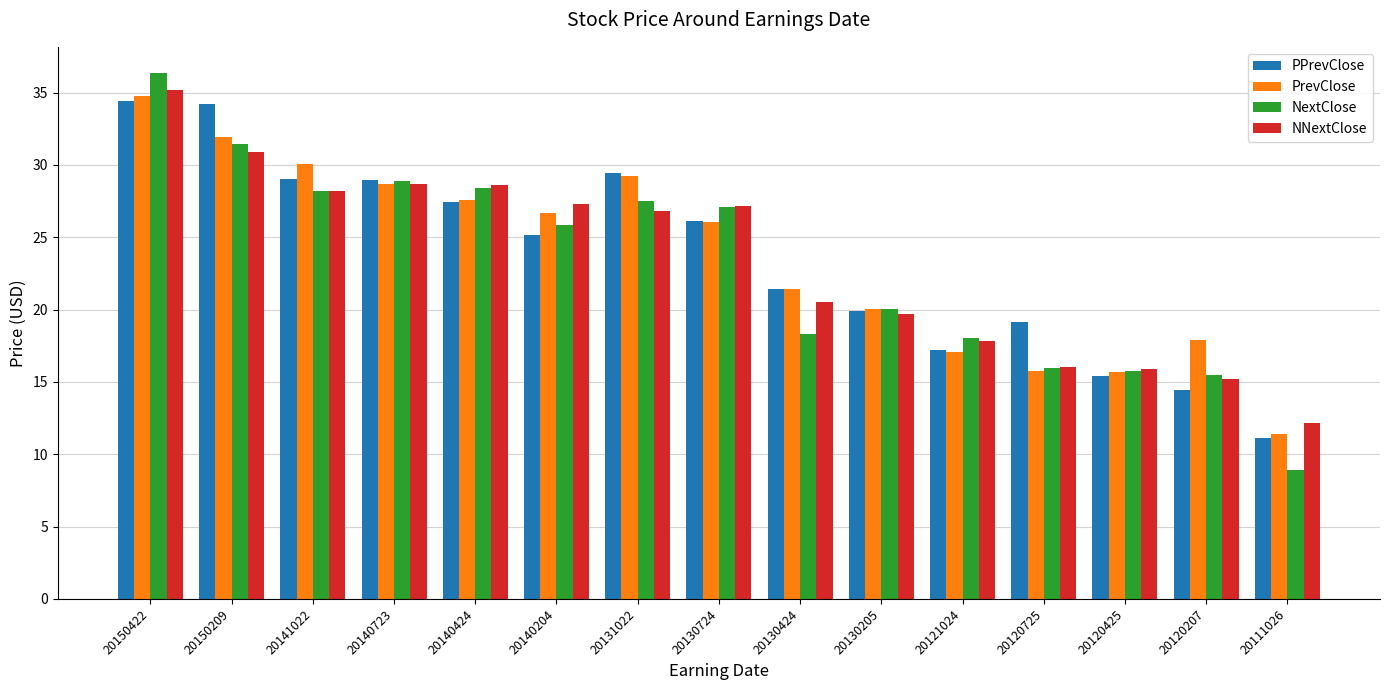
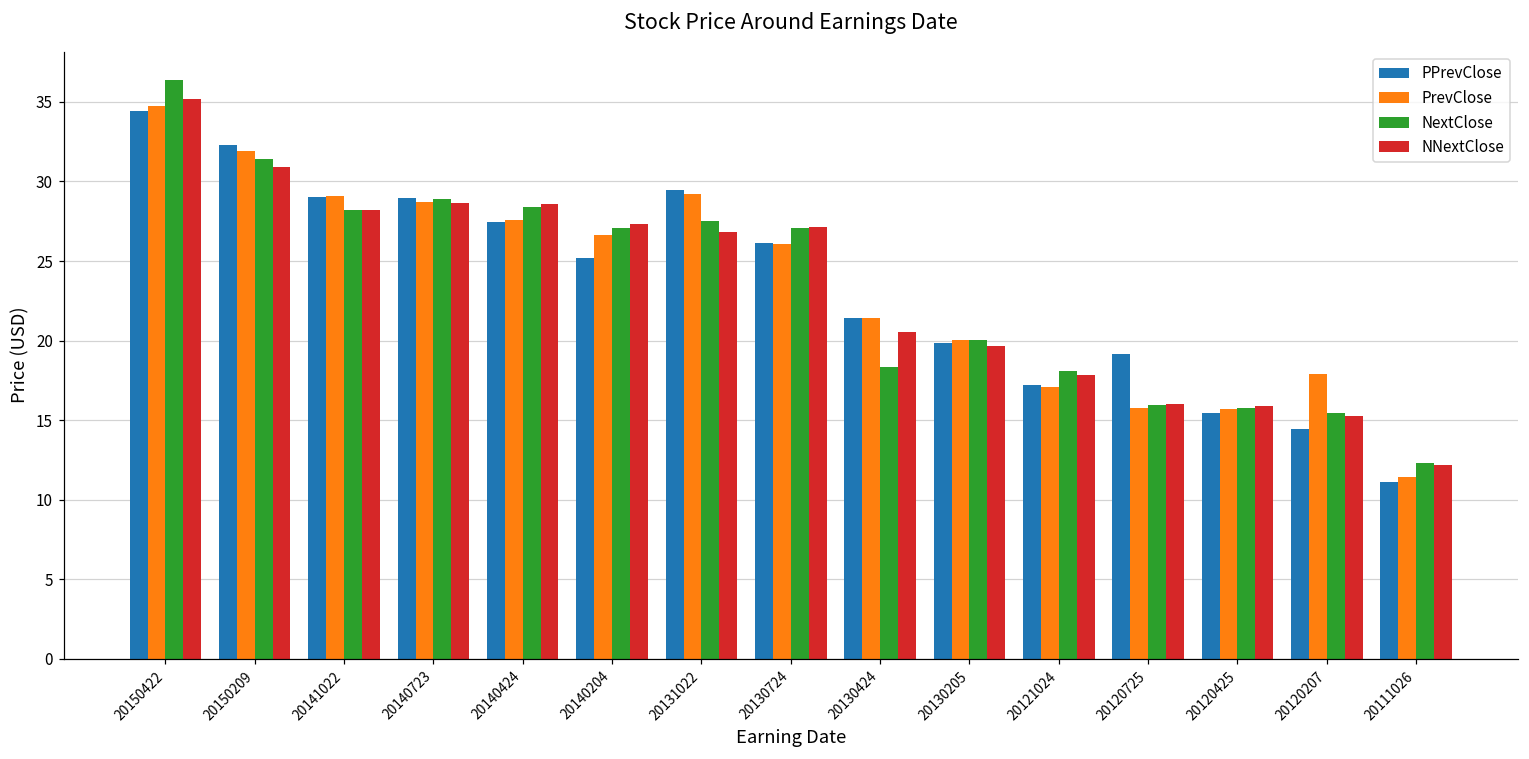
  {
    "PPrevClose": {
      "20150422": 34.4,
-     "20150209": 34.2,
+     "20150209": 32.3,
      "20141022": 29.0,
      "20140723": 28.9,
      "20140424": 27.4,
      "20140204": 25.2,
      "20131022": 29.5,
      "20130724": 26.2,
      "20130424": 21.4,
      "20130205": 19.9,
      "20121024": 17.2,
      "20120725": 19.2,
      "20120425": 15.4,
      "20120207": 14.5,
      "20111026": 11.1
    },
    "PrevClose": {
      "20150422": 34.7,
      "20150209": 31.9,
-     "20141022": 30.1,
+     "20141022": 29.1,
      "20140723": 28.7,
      "20140424": 27.6,
      "20140204": 26.7,
      "20131022": 29.2,
      "20130724": 26.1,
      "20130424": 21.4,
      "20130205": 20.0,
      "20121024": 17.1,
      "20120725": 15.8,
      "20120425": 15.7,
      "20120207": 17.9,
      "20111026": 11.4
    },
    "NextClose": {
      "20150422": 36.4,
      "20150209": 31.4,
      "20141022": 28.2,
      "20140723": 28.9,
      "20140424": 28.4,
-     "20140204": 25.8,
+     "20140204": 27.1,
      "20131022": 27.5,
      "20130724": 27.1,
      "20130424": 18.3,
      "20130205": 20.0,
      "20121024": 18.1,
      "20120725": 16.0,
      "20120425": 15.7,
      "20120207": 15.5,
-     "20111026": 8.9
+     "20111026": 12.3
    },
    "NNextClose": {
      "20150422": 35.2,
      "20150209": 30.9,
      "20141022": 28.2,
      "20140723": 28.7,
      "20140424": 28.6,
      "20140204": 27.3,
      "20131022": 26.8,
      "20130724": 27.2,
      "20130424": 20.5,
      "20130205": 19.7,
      "20121024": 17.8,
      "20120725": 16.0,
      "20120425": 15.9,
      "20120207": 15.2,
      "20111026": 12.2
    }
  }
